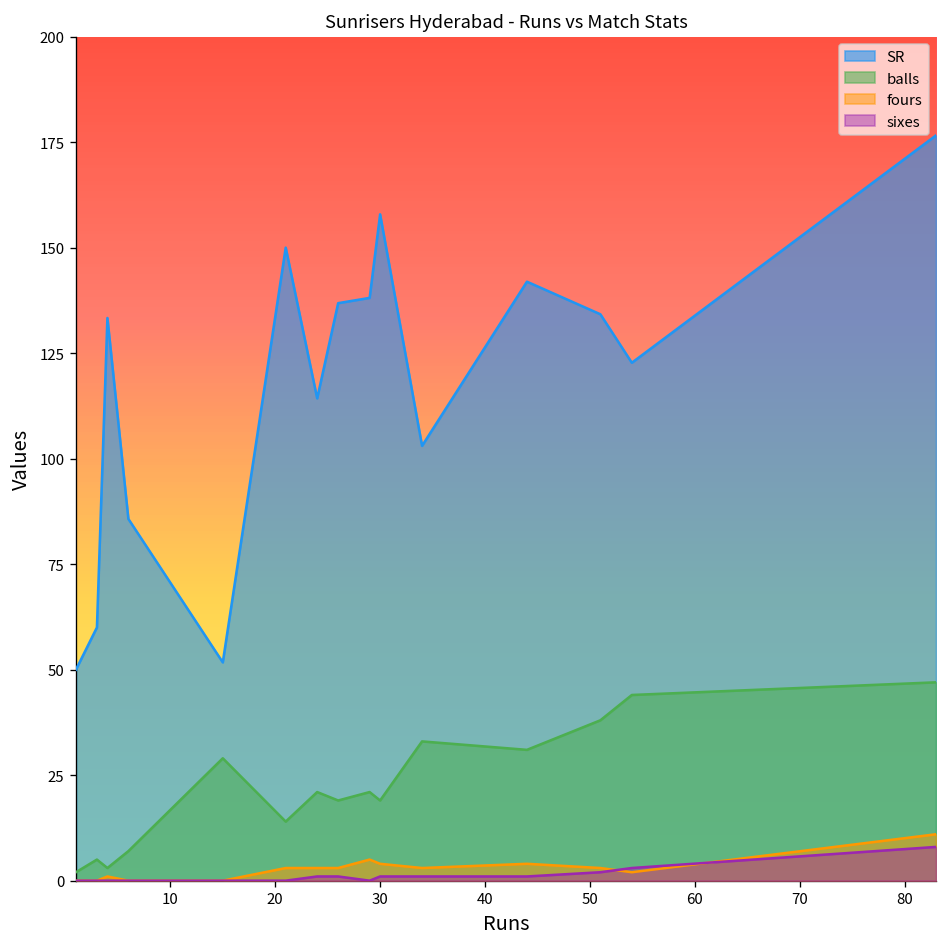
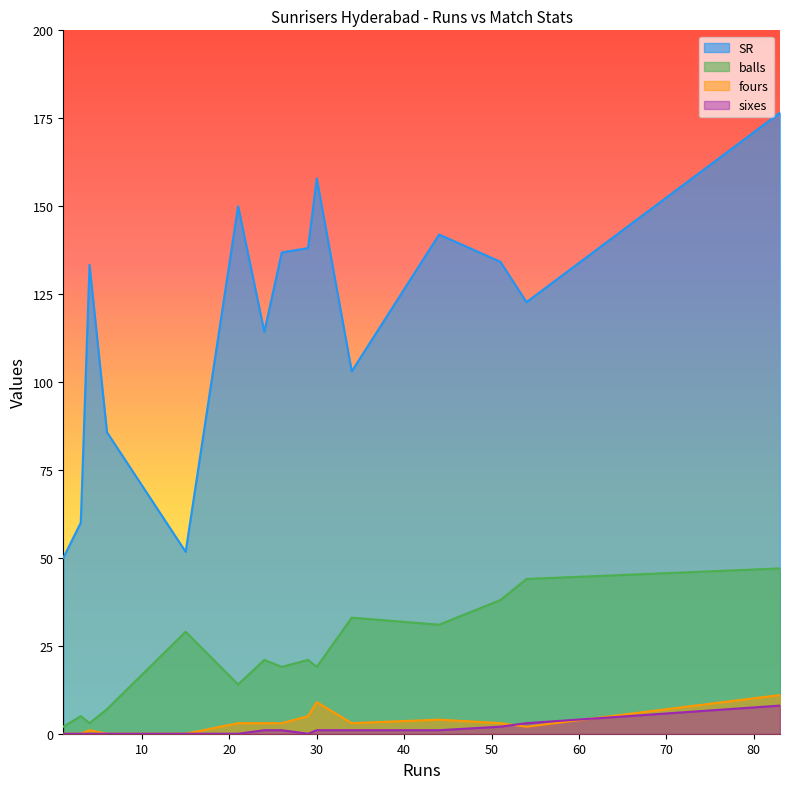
  {
    "SR": {
      "30": 158
    },
    "balls": {
      "30": 19
    },
    "fours": {
-     "30": 4
+     "30": 9
    },
    "sixes": {
      "30": 1
    }
  }
